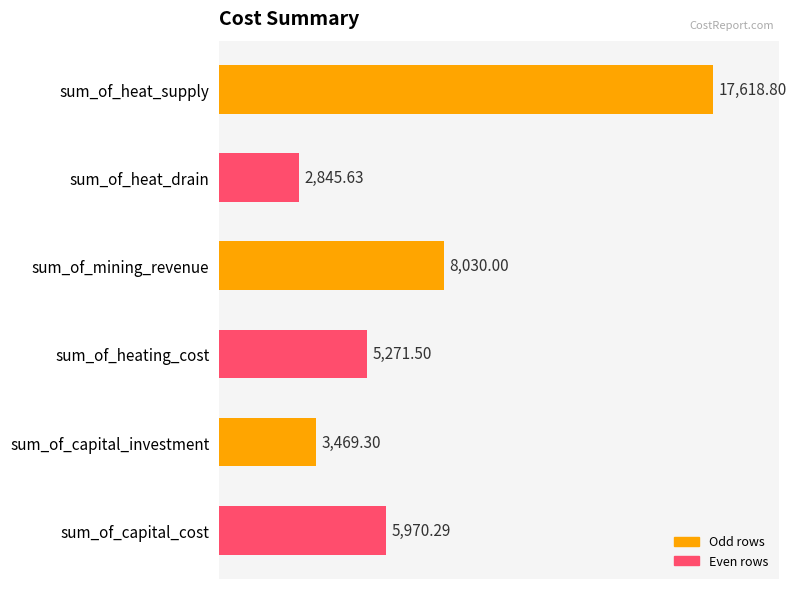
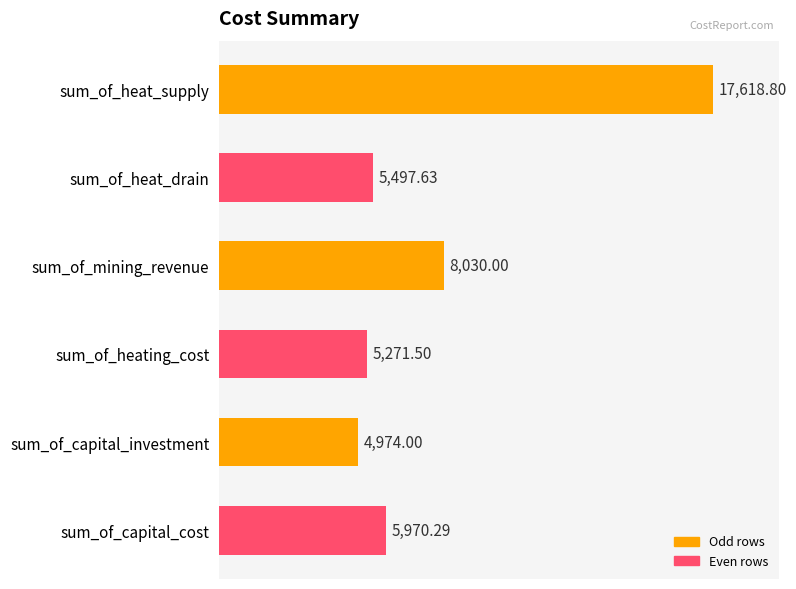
  {
    "sum_of_heat_supply": "17,618.80",
-   "sum_of_heat_drain": "2,845.63",
+   "sum_of_heat_drain": "5,497.63",
    "sum_of_mining_revenue": "8,030.00",
    "sum_of_heating_cost": "5,271.50",
-   "sum_of_capital_investment": "3,469.30",
+   "sum_of_capital_investment": "4,974.00",
    "sum_of_capital_cost": "5,970.29"
  }
